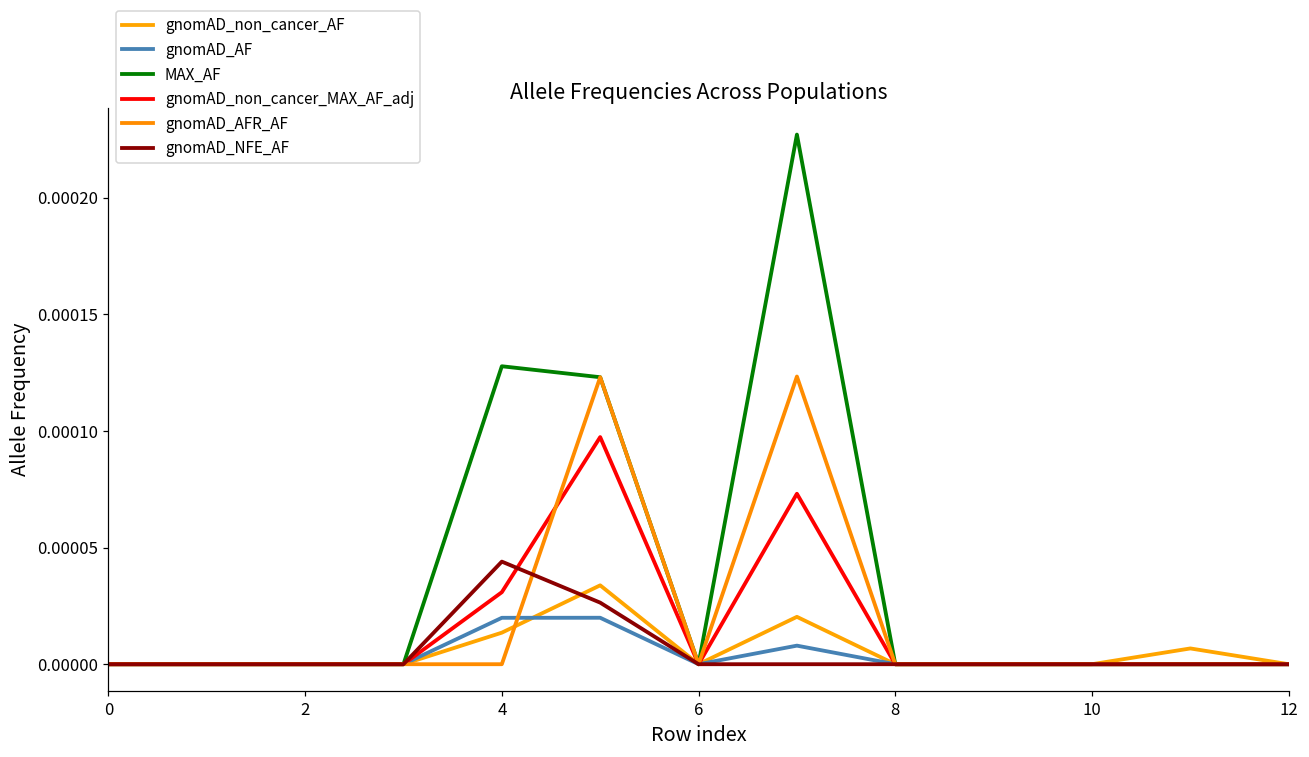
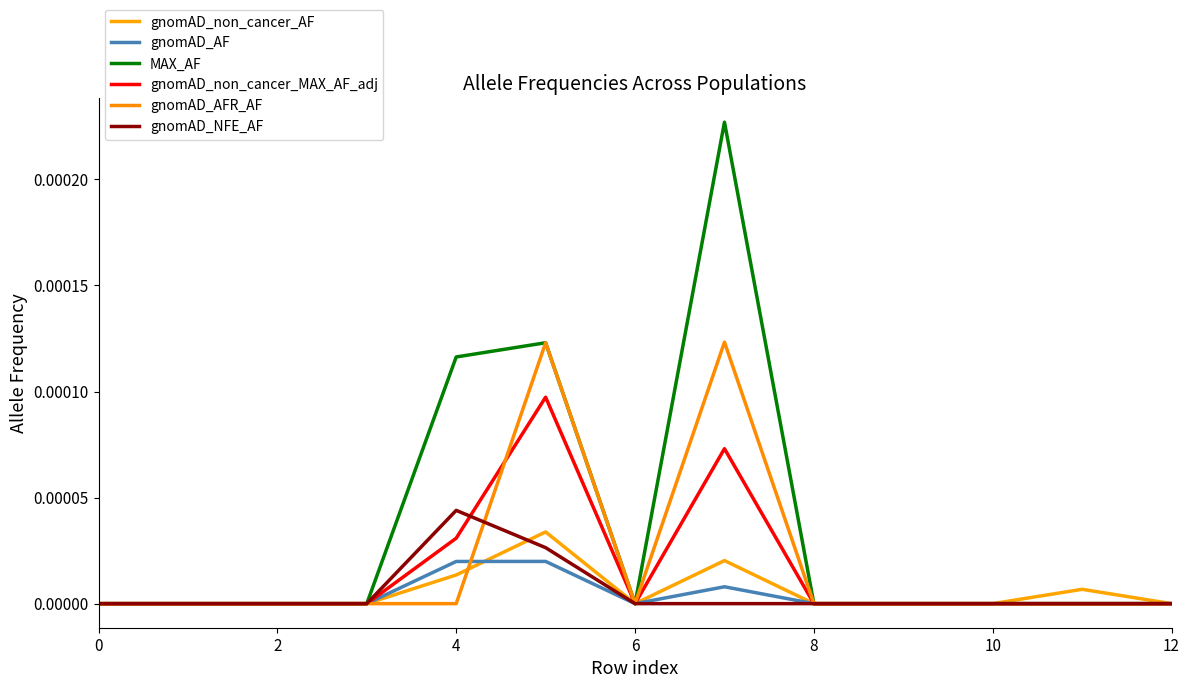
  {
    "gnomAD_AF": {
      "4": 0.000020
    },
    "MAX_AF": {
-     "4": 0.000128
+     "4": 0.000116
    },
    "gnomAD_non_cancer_MAX_AF_adj": {
      "4": 0.000031
    },
    "gnomAD_NFE_AF": {
      "4": 0.000044
    }
  }
